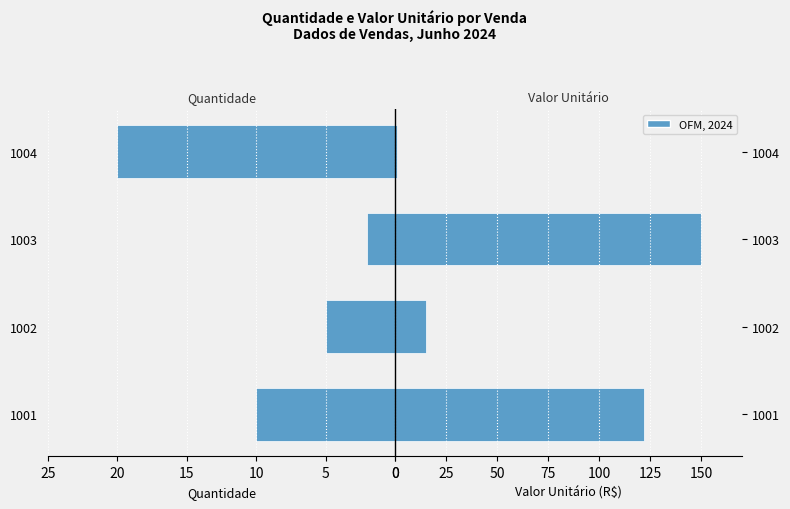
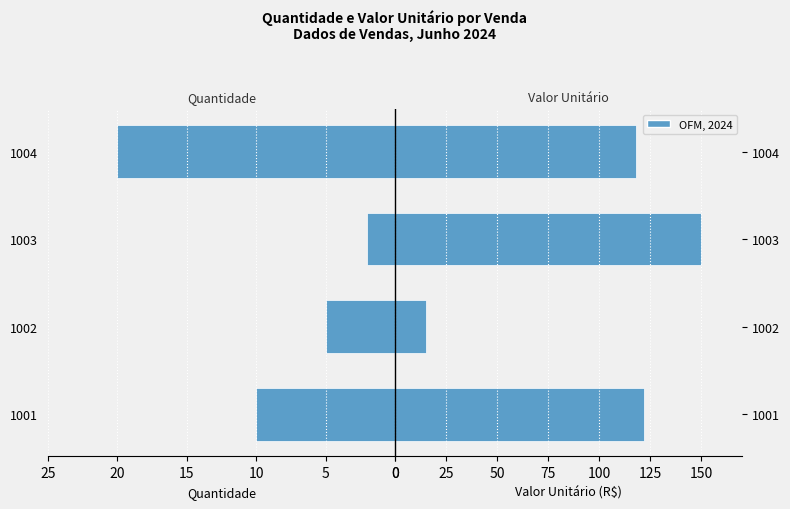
  {
    "Valor Unitário": {
-     "1004": 1,
+     "1004": 118,
      "1003": 150,
      "1002": 15,
      "1001": 122
    }
  }
